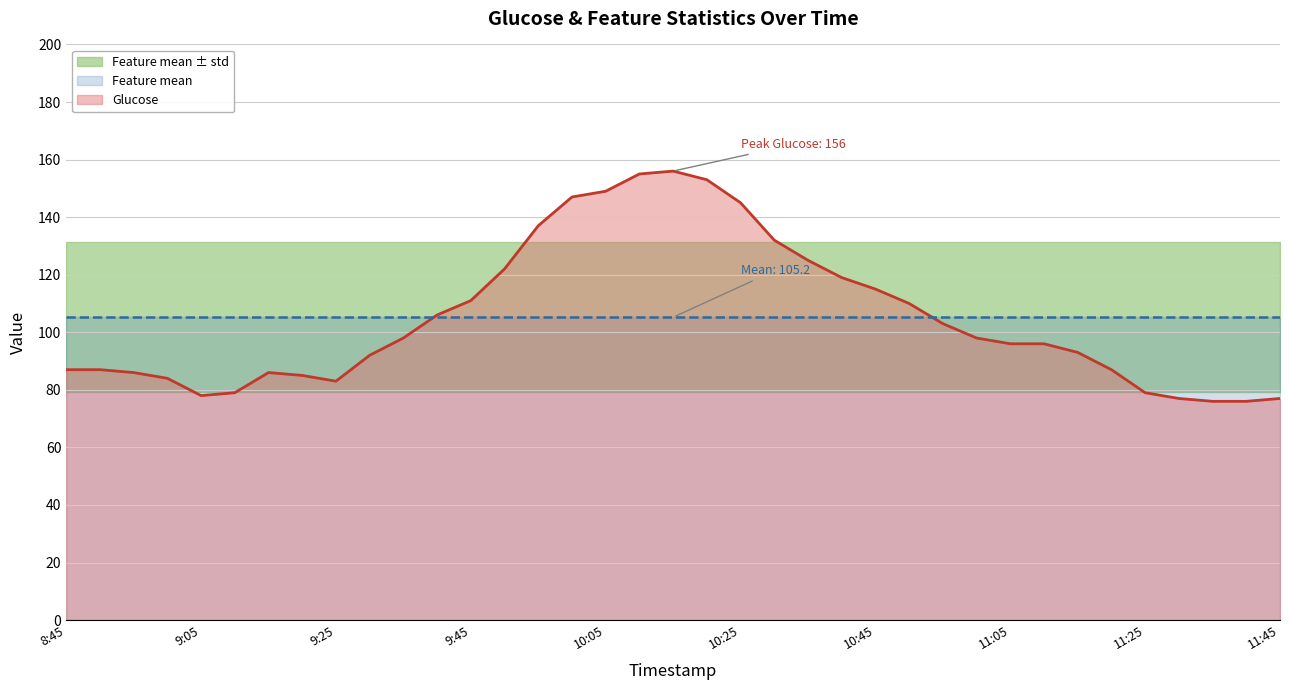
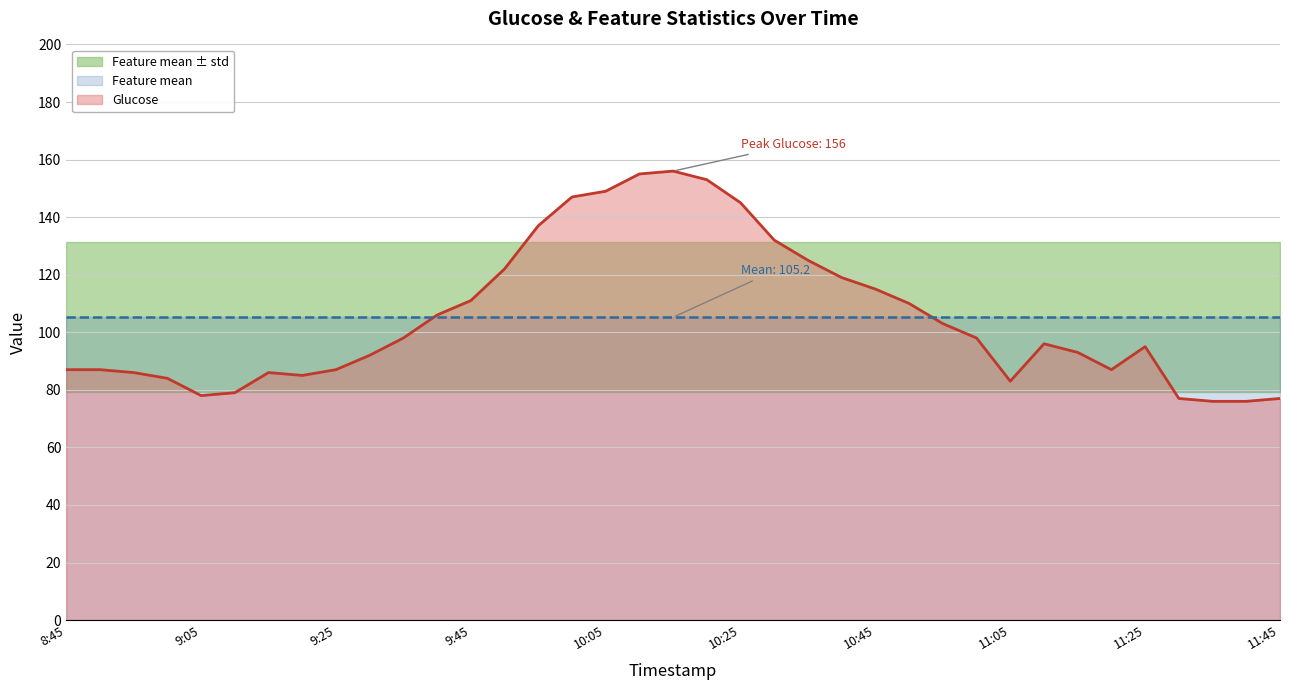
  {
    "Feature mean ± std": {
      "8:45": 131,
      "9:05": 131,
      "9:25": 131,
      "9:45": 131,
      "10:05": 131,
      "10:25": 131,
      "10:45": 131,
      "11:05": 131,
      "11:25": 131,
      "11:45": 131
    },
    "Feature mean": {
      "8:45": 105,
      "9:05": 105,
      "9:25": 105,
      "9:45": 105,
      "10:05": 105,
      "10:45": 105,
      "11:05": 105,
      "11:25": 105,
      "11:45": 105
    },
    "Glucose": {
      "8:45": 87,
      "9:05": 78,
-     "9:25": 83,
+     "9:25": 87,
      "9:45": 111,
      "10:05": 149,
      "10:25": 145,
      "10:45": 115,
-     "11:05": 96,
-     "11:25": 79,
+     "11:05": 83,
+     "11:25": 95,
      "11:45": 77
    }
  }
